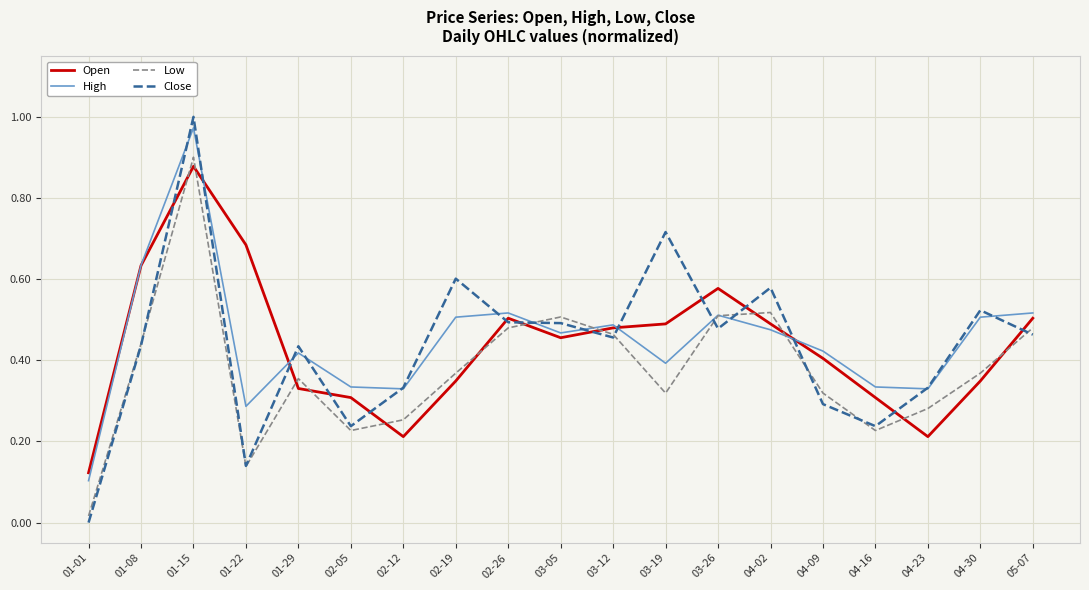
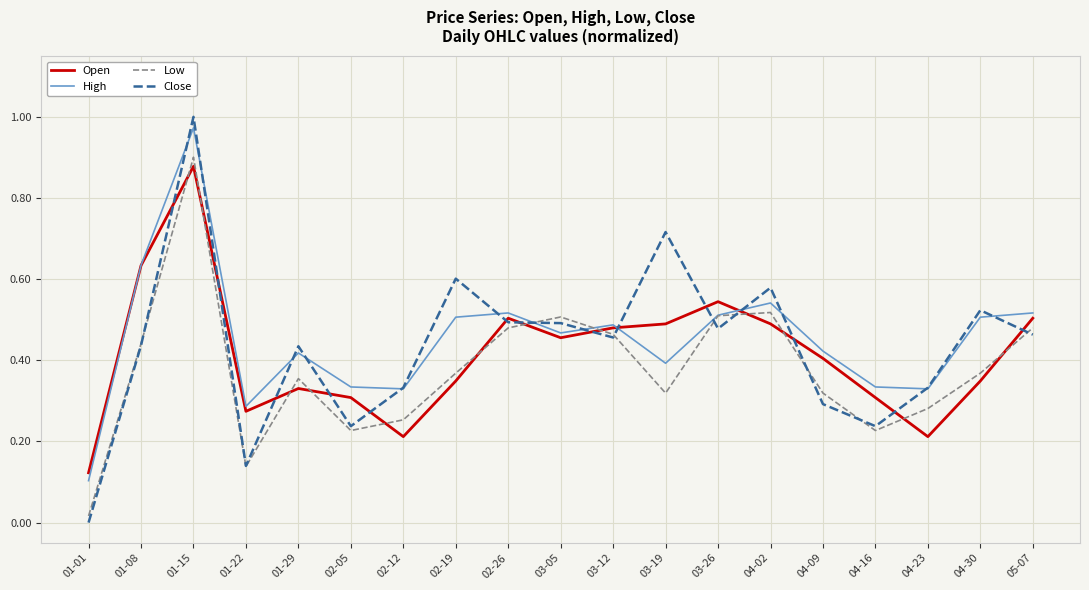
  {
    "Open": {
      "01-01": 0.12,
      "01-15": 0.88,
-     "01-22": 0.68,
+     "01-22": 0.27,
      "01-29": 0.33,
      "02-05": 0.31,
      "02-12": 0.21,
      "02-19": 0.35,
      "02-26": 0.50,
      "03-05": 0.46,
      "03-12": 0.48,
      "03-19": 0.49,
-     "03-26": 0.58,
+     "03-26": 0.54,
      "04-02": 0.49,
      "04-09": 0.40,
      "04-16": 0.31,
      "04-23": 0.21,
      "04-30": 0.35,
      "05-07": 0.50
    },
    "High": {
      "01-01": 0.10,
      "01-15": 0.97,
      "01-22": 0.29,
      "01-29": 0.42,
      "02-05": 0.33,
      "02-19": 0.51,
      "02-26": 0.52,
      "03-05": 0.47,
      "03-12": 0.49,
      "03-19": 0.39,
-     "04-02": 0.48,
+     "04-02": 0.54,
      "04-09": 0.42,
      "04-16": 0.33,
      "04-30": 0.51,
      "05-07": 0.52
    },
    "Low": {
      "01-01": 0.02,
      "01-15": 0.90,
      "01-29": 0.35,
      "02-05": 0.23,
      "02-12": 0.25,
      "02-19": 0.37,
      "02-26": 0.48,
      "03-05": 0.51,
      "03-12": 0.46,
      "03-19": 0.32,
      "04-02": 0.52,
      "04-09": 0.32,
      "04-16": 0.23,
      "04-23": 0.28,
      "04-30": 0.37,
      "05-07": 0.48
    },
    "Close": {
      "01-01": 0.00,
      "01-15": 1.00,
      "01-29": 0.43,
      "02-05": 0.24,
      "02-19": 0.60,
      "02-26": 0.49,
      "03-05": 0.49,
      "03-12": 0.46,
      "03-19": 0.72,
      "03-26": 0.48,
      "04-02": 0.58,
      "04-09": 0.29,
      "04-16": 0.24,
      "04-30": 0.52,
      "05-07": 0.46
    }
  }
